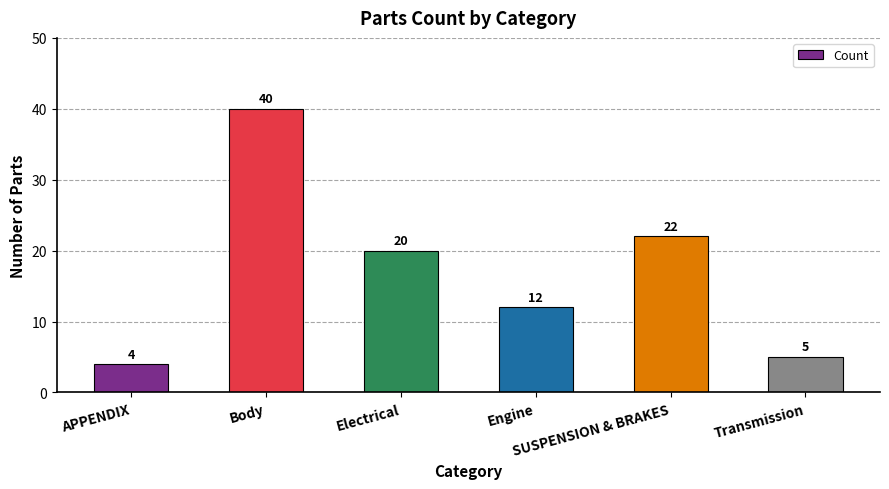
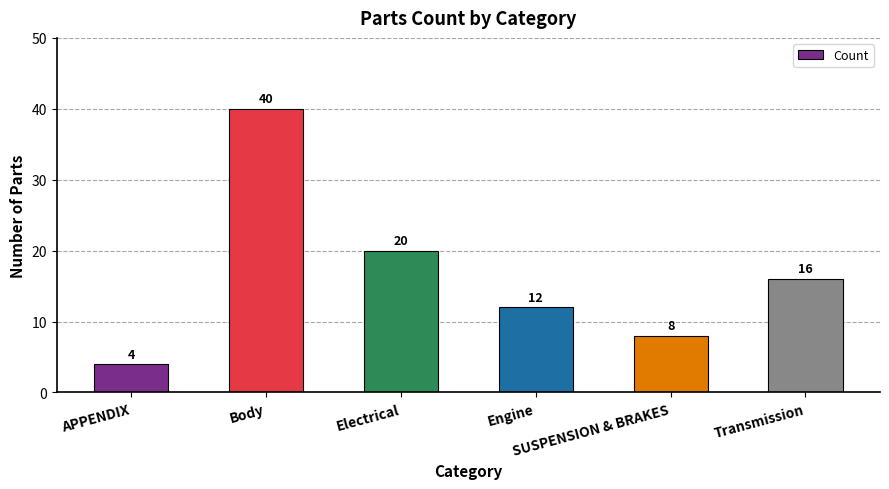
  {
    "APPENDIX": 4,
    "Body": 40,
    "Electrical": 20,
    "Engine": 12,
-   "SUSPENSION & BRAKES": 22,
-   "Transmission": 5
+   "SUSPENSION & BRAKES": 8,
+   "Transmission": 16
  }
